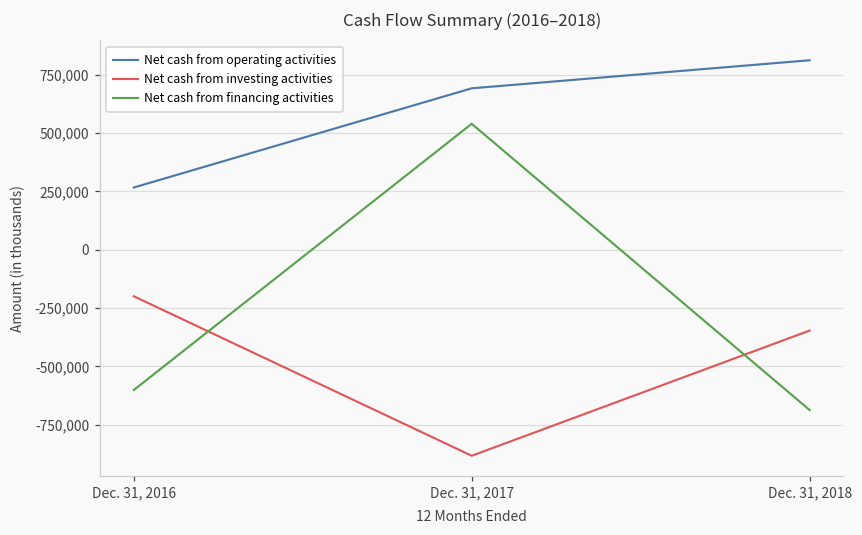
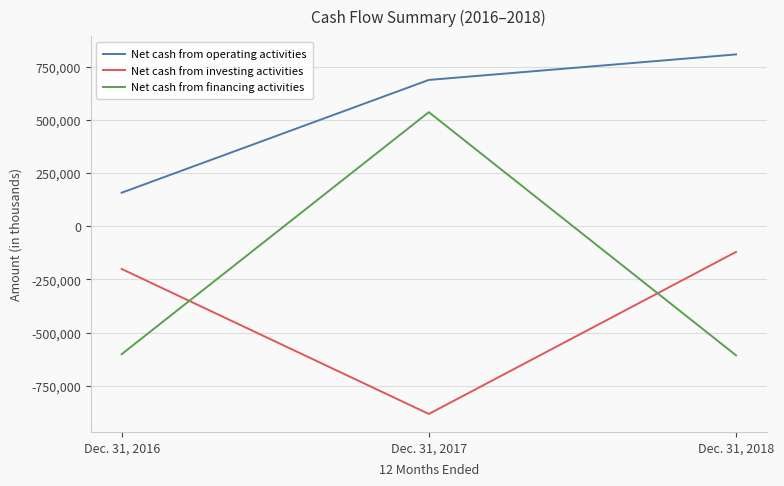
  {
    "Net cash from operating activities": {
-     "Dec. 31, 2016": "270,000",
+     "Dec. 31, 2016": "160,000",
      "Dec. 31, 2017": "690,000",
      "Dec. 31, 2018": "810,000"
    },
    "Net cash from investing activities": {
      "Dec. 31, 2016": "-200,000",
      "Dec. 31, 2017": "-880,000",
-     "Dec. 31, 2018": "-350,000"
+     "Dec. 31, 2018": "-120,000"
    },
    "Net cash from financing activities": {
      "Dec. 31, 2016": "-600,000",
      "Dec. 31, 2017": "540,000",
-     "Dec. 31, 2018": "-690,000"
+     "Dec. 31, 2018": "-610,000"
    }
  }
